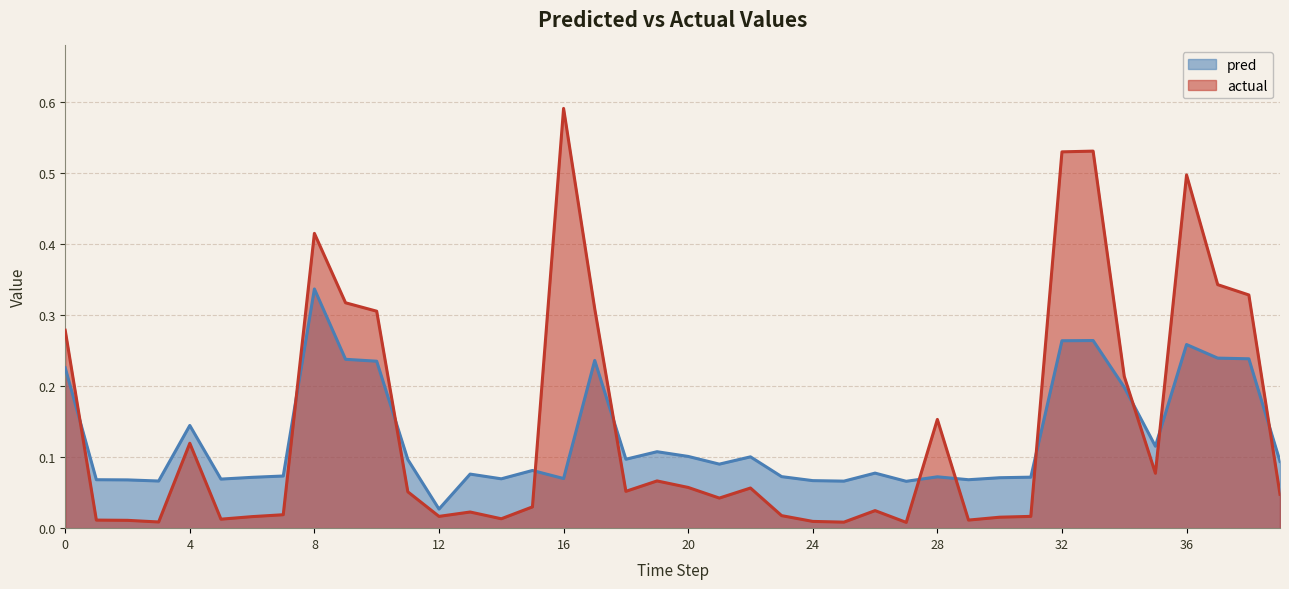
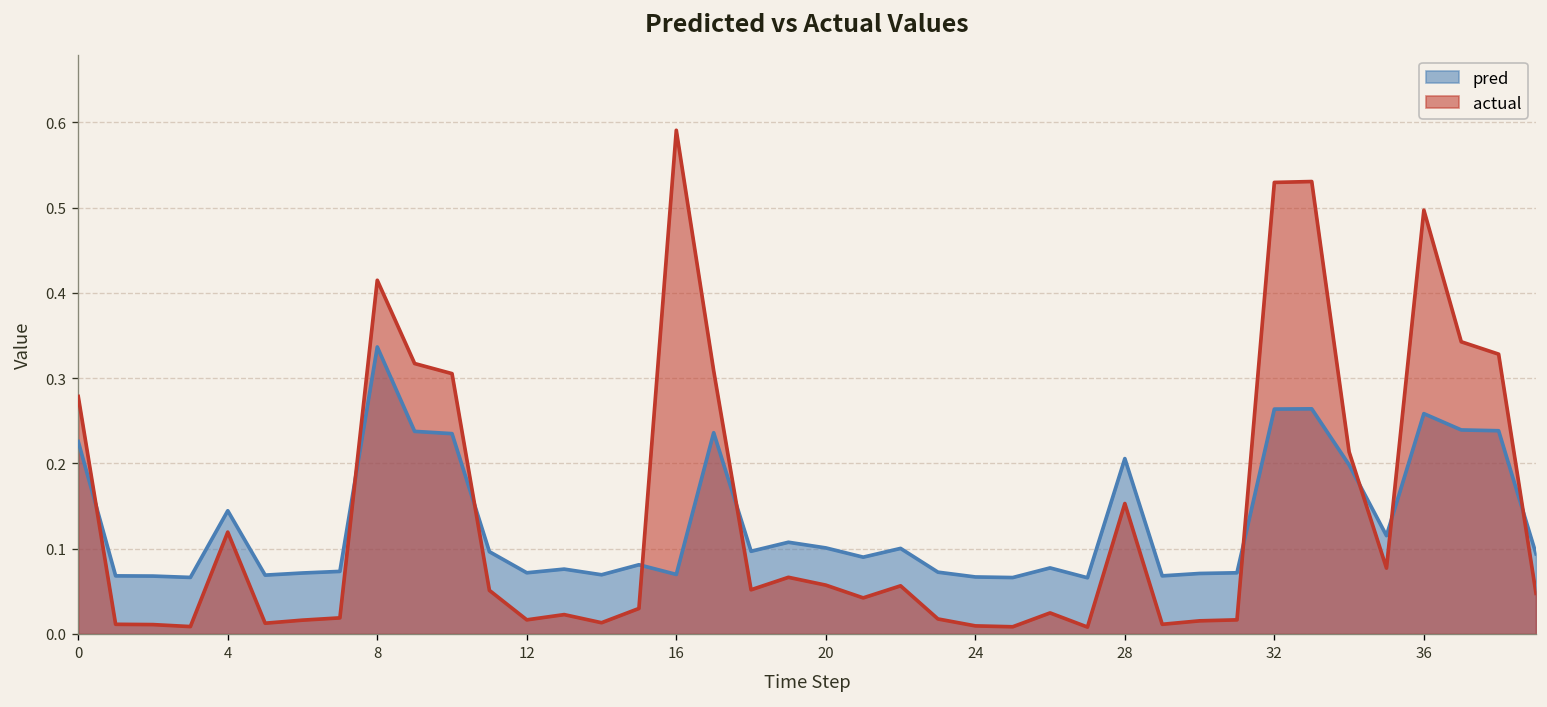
  {
    "pred": {
      "0": 0.23,
      "4": 0.14,
      "8": 0.34,
-     "12": 0.03,
+     "12": 0.07,
      "16": 0.07,
      "20": 0.10,
      "24": 0.07,
-     "28": 0.07,
+     "28": 0.21,
      "32": 0.26,
      "36": 0.26
    },
    "actual": {
      "0": 0.28,
      "4": 0.12,
      "8": 0.41,
      "12": 0.02,
      "16": 0.59,
      "20": 0.06,
      "24": 0.01,
      "28": 0.15,
      "32": 0.53,
      "36": 0.50
    }
  }
